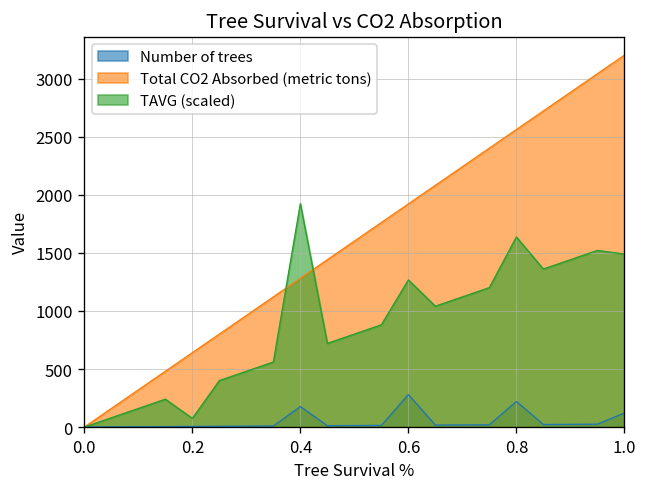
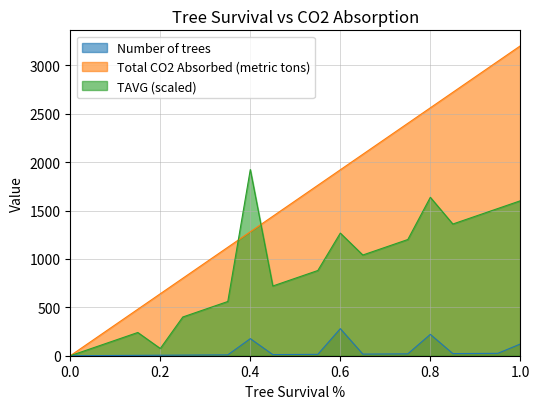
  {
    "Number of trees": {
      "0.2": 0,
      "0.4": 200,
      "0.6": 300,
      "0.8": 200,
      "1.0": 100
    },
    "Total CO2 Absorbed (metric tons)": {
      "0.2": 600,
      "0.4": 1300,
      "0.6": 1900,
      "0.8": 2600,
      "1.0": 3200
    },
    "TAVG (scaled)": {
      "0.2": 100,
      "0.4": 1900,
      "0.6": 1300,
      "0.8": 1600,
-     "1.0": 1500
+     "1.0": 1600
    }
  }
